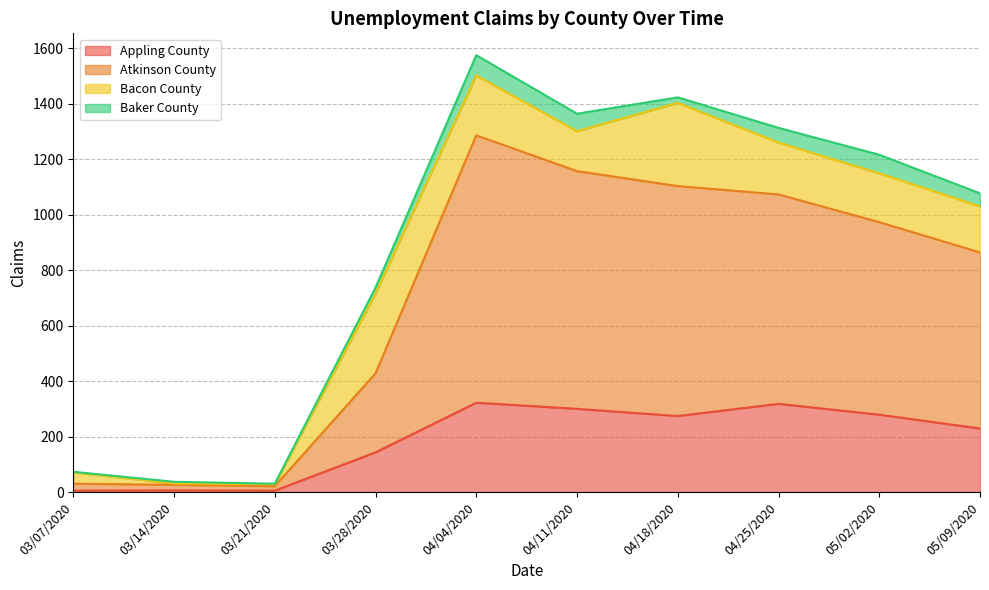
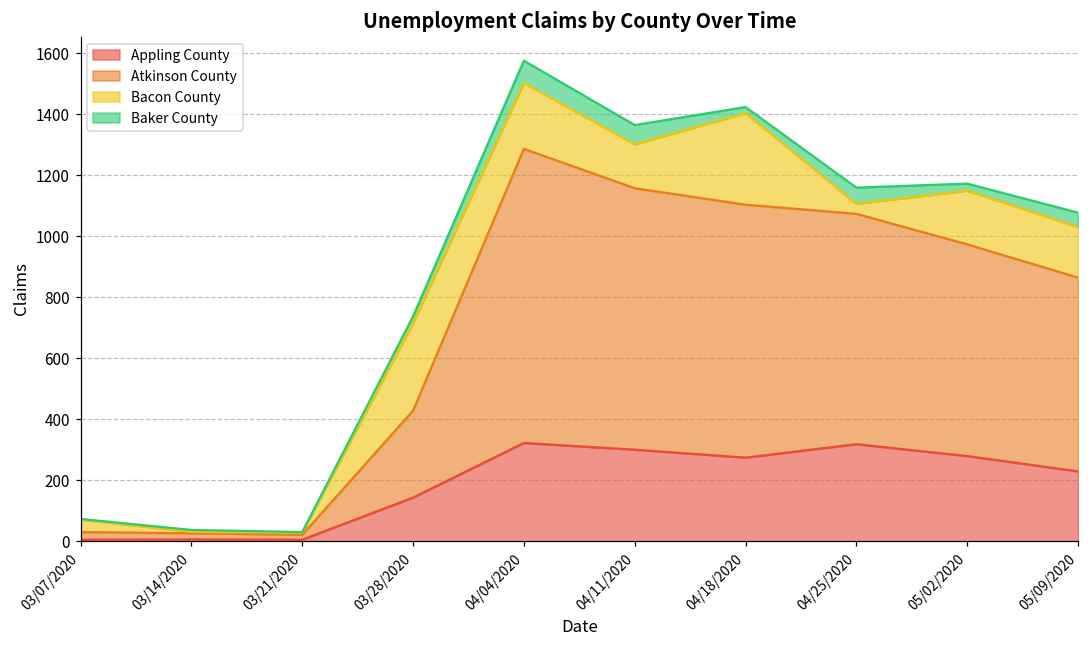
  {
    "Bacon County": {
      "03/28/2020": 290,
      "04/04/2020": 220,
      "04/11/2020": 140,
      "04/18/2020": 300,
-     "04/25/2020": 190,
+     "04/25/2020": 30,
      "05/02/2020": 180,
      "05/09/2020": 170
    },
    "Baker County": {
      "03/28/2020": 20,
      "04/04/2020": 70,
      "04/11/2020": 60,
      "04/18/2020": 20,
      "04/25/2020": 50,
-     "05/02/2020": 70,
+     "05/02/2020": 20,
      "05/09/2020": 50
    }
  }
